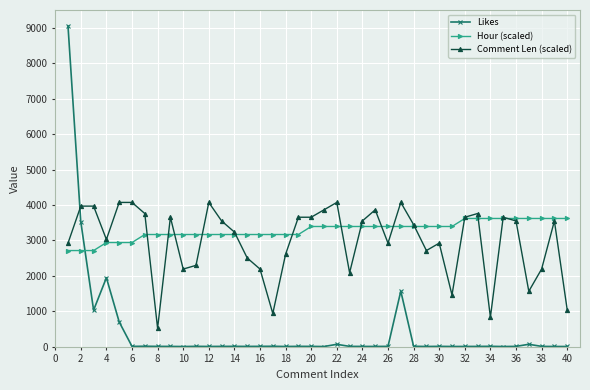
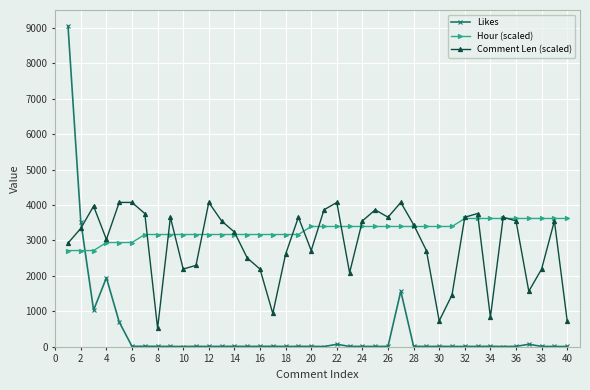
  {
    "Comment Len (scaled)": {
-     "2": 4000,
+     "2": 3300,
      "4": 3000,
      "6": 4100,
      "8": 500,
      "10": 2200,
      "12": 4100,
      "16": 2200,
      "18": 2600,
-     "20": 3700,
+     "20": 2700,
      "22": 4100,
      "24": 3600,
-     "26": 2900,
-     "30": 2900,
+     "26": 3700,
+     "30": 700,
      "34": 800,
      "38": 2200,
-     "40": 1000
+     "40": 700
    }
  }
